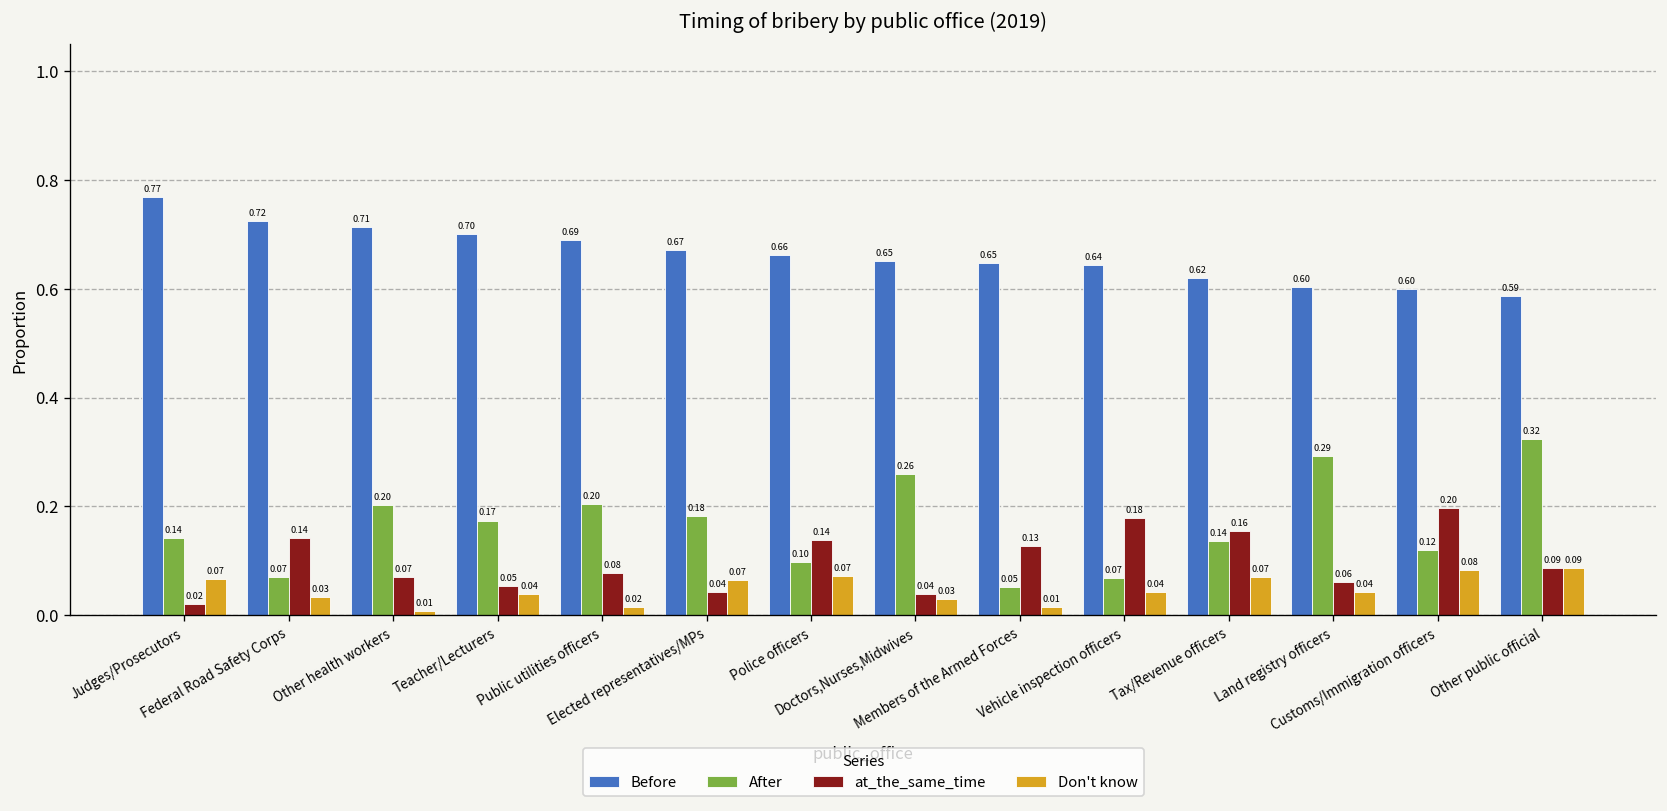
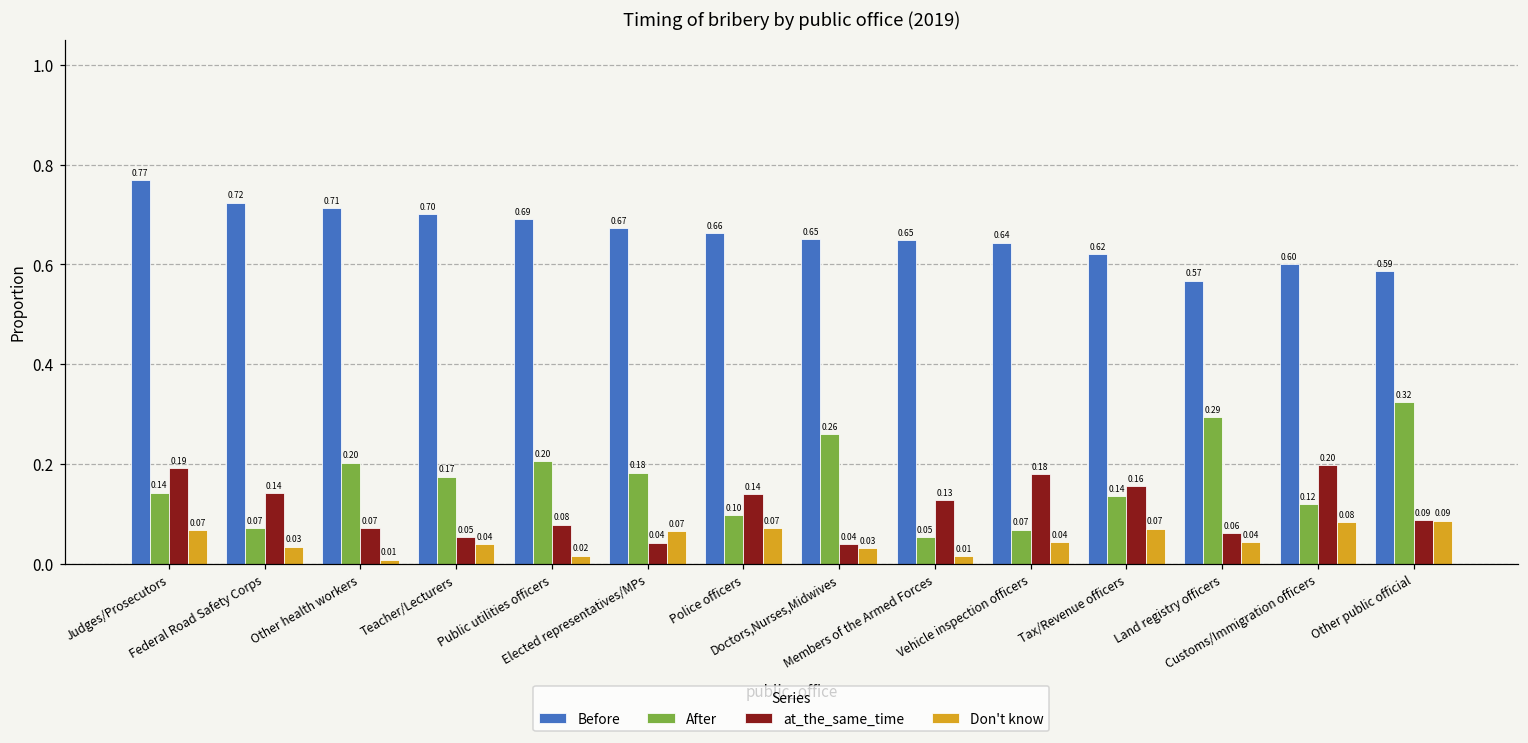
  {
    "Before": {
      "Judges/Prosecutors": 0.77,
      "Federal Road Safety Corps": 0.72,
      "Other health workers": 0.71,
      "Teacher/Lecturers": 0.70,
      "Public utilities officers": 0.69,
      "Elected representatives/MPs": 0.67,
      "Police officers": 0.66,
      "Doctors,Nurses,Midwives": 0.65,
      "Members of the Armed Forces": 0.65,
      "Vehicle inspection officers": 0.64,
      "Tax/Revenue officers": 0.62,
-     "Land registry officers": 0.60,
+     "Land registry officers": 0.57,
      "Customs/Immigration officers": 0.60,
      "Other public official": 0.59
    },
    "After": {
      "Judges/Prosecutors": 0.14,
      "Federal Road Safety Corps": 0.07,
      "Other health workers": 0.20,
      "Teacher/Lecturers": 0.17,
      "Public utilities officers": 0.20,
      "Elected representatives/MPs": 0.18,
      "Police officers": 0.10,
      "Doctors,Nurses,Midwives": 0.26,
      "Members of the Armed Forces": 0.05,
      "Vehicle inspection officers": 0.07,
      "Tax/Revenue officers": 0.14,
      "Land registry officers": 0.29,
      "Customs/Immigration officers": 0.12,
      "Other public official": 0.32
    },
    "at_the_same_time": {
-     "Judges/Prosecutors": 0.02,
+     "Judges/Prosecutors": 0.19,
      "Federal Road Safety Corps": 0.14,
      "Other health workers": 0.07,
      "Teacher/Lecturers": 0.05,
      "Public utilities officers": 0.08,
      "Elected representatives/MPs": 0.04,
      "Police officers": 0.14,
      "Doctors,Nurses,Midwives": 0.04,
      "Members of the Armed Forces": 0.13,
      "Vehicle inspection officers": 0.18,
      "Tax/Revenue officers": 0.16,
      "Land registry officers": 0.06,
      "Customs/Immigration officers": 0.20,
      "Other public official": 0.09
    },
    "Don't know": {
      "Judges/Prosecutors": 0.07,
      "Federal Road Safety Corps": 0.03,
      "Other health workers": 0.01,
      "Teacher/Lecturers": 0.04,
      "Public utilities officers": 0.02,
      "Elected representatives/MPs": 0.07,
      "Police officers": 0.07,
      "Doctors,Nurses,Midwives": 0.03,
      "Members of the Armed Forces": 0.01,
      "Vehicle inspection officers": 0.04,
      "Tax/Revenue officers": 0.07,
      "Land registry officers": 0.04,
      "Customs/Immigration officers": 0.08,
      "Other public official": 0.09
    }
  }
